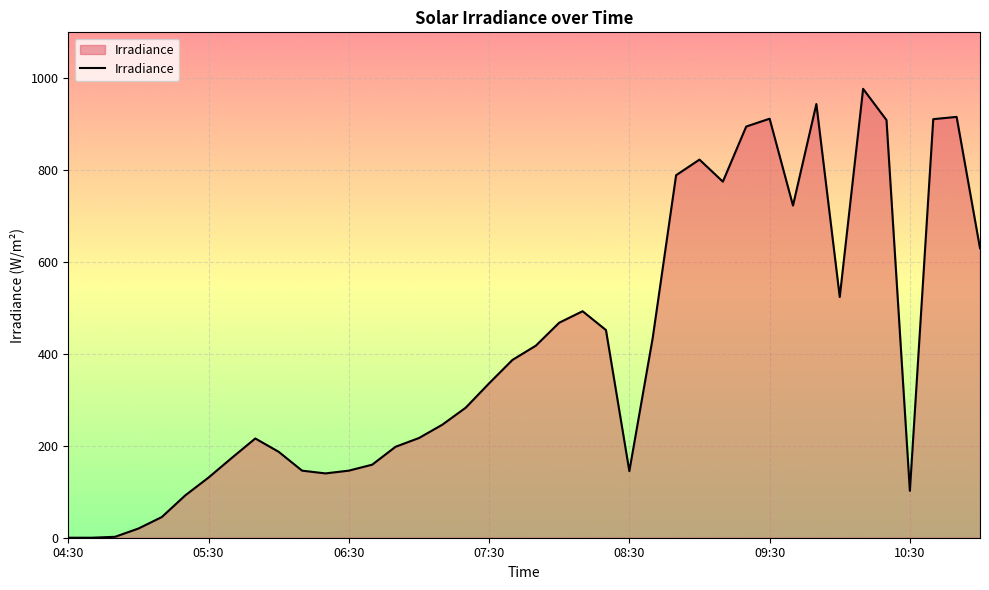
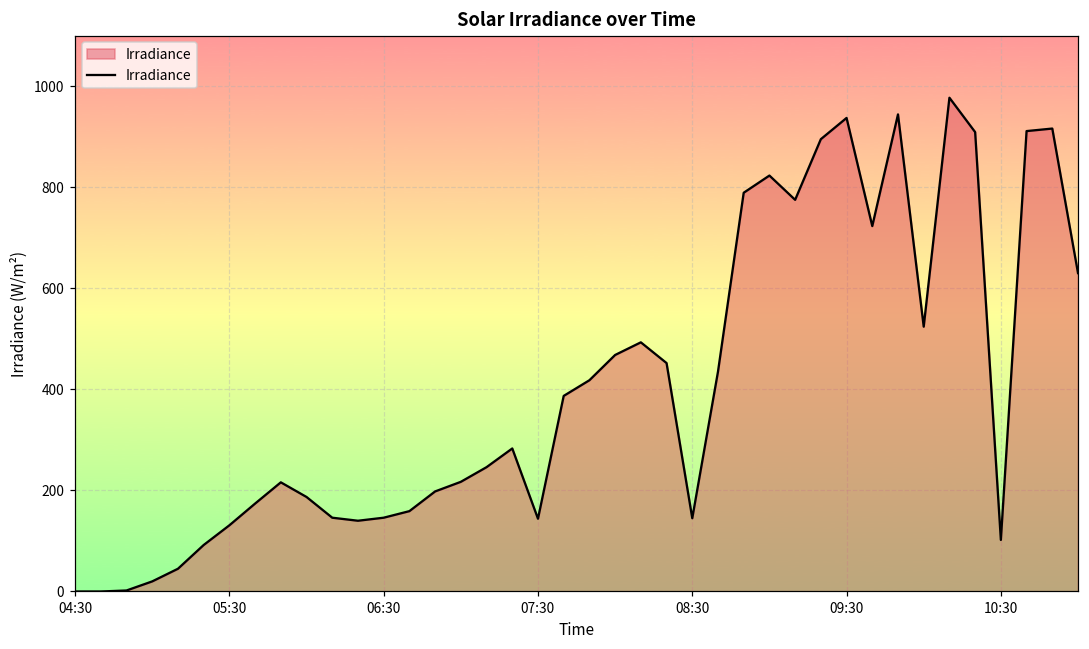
  {
    "04:30": 0,
    "05:30": 130,
    "06:30": 150,
-   "07:30": 340,
+   "07:30": 140,
    "08:30": 150,
-   "09:30": 910,
+   "09:30": 940,
    "10:30": 100
  }
